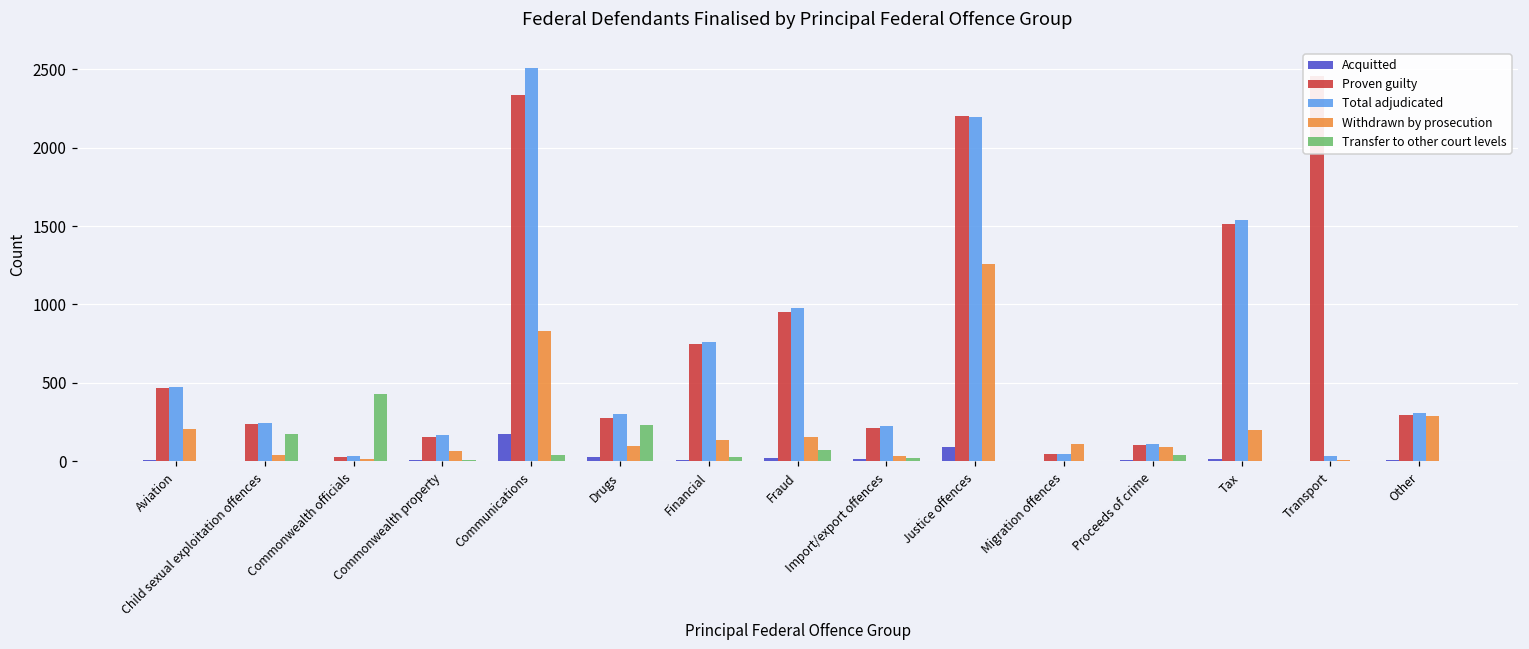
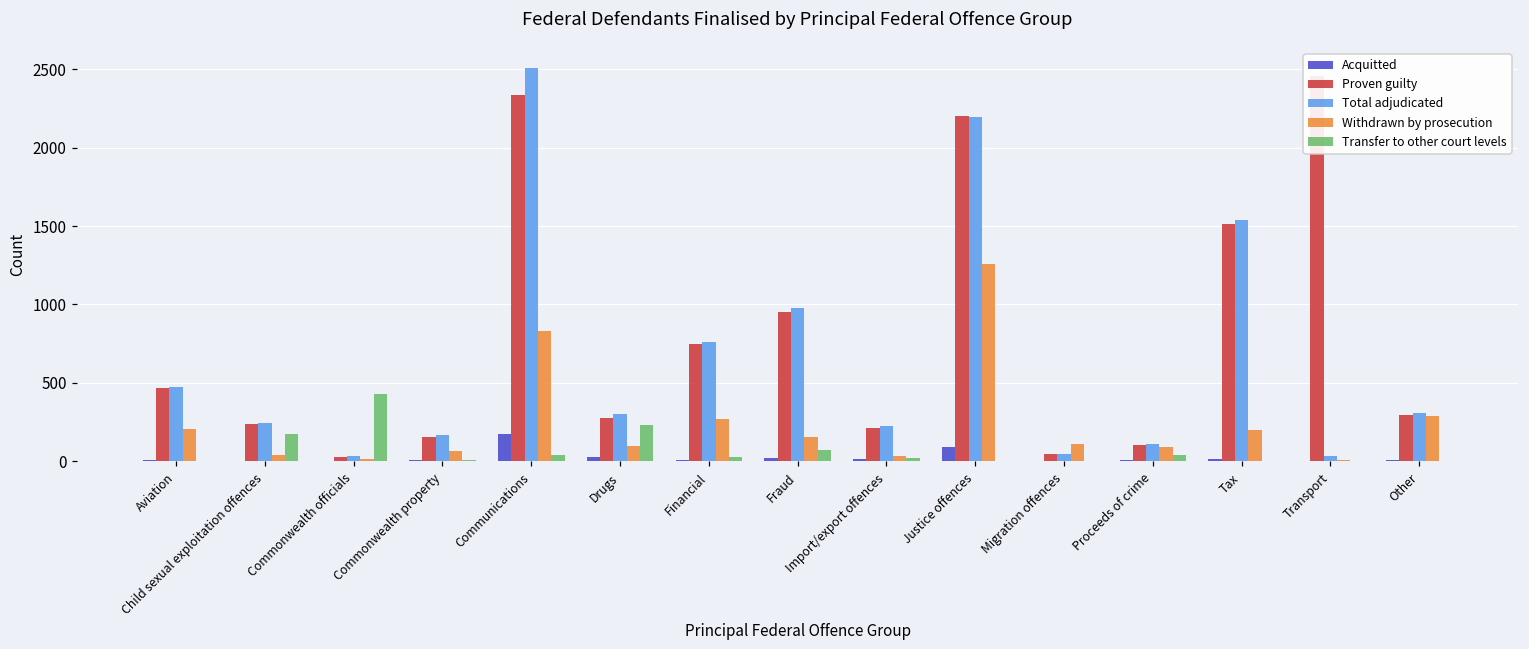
  {
    "Acquitted": {
      "Communications": 170,
      "Drugs": 30,
      "Fraud": 20,
      "Justice offences": 90,
      "Migration offences": 0,
      "Transport": 0
    },
    "Proven guilty": {
      "Aviation": 470,
      "Child sexual exploitation offences": 240,
      "Commonwealth officials": 30,
      "Commonwealth property": 160,
      "Communications": 2340,
      "Drugs": 270,
      "Financial": 750,
      "Fraud": 950,
      "Import/export offences": 220,
      "Justice offences": 2200,
      "Migration offences": 50,
      "Proceeds of crime": 110,
      "Tax": 1520,
      "Other": 300
    },
    "Total adjudicated": {
      "Aviation": 480,
      "Child sexual exploitation offences": 240,
      "Commonwealth officials": 40,
      "Commonwealth property": 170,
      "Communications": 2510,
      "Drugs": 300,
      "Financial": 760,
      "Fraud": 980,
      "Import/export offences": 230,
      "Justice offences": 2200,
      "Migration offences": 50,
      "Proceeds of crime": 110,
      "Tax": 1540,
      "Transport": 30,
      "Other": 310
    },
    "Withdrawn by prosecution": {
      "Aviation": 210,
      "Child sexual exploitation offences": 40,
      "Commonwealth property": 70,
      "Communications": 830,
      "Drugs": 100,
-     "Financial": 140,
+     "Financial": 270,
      "Fraud": 150,
      "Import/export offences": 30,
      "Justice offences": 1260,
      "Migration offences": 110,
      "Proceeds of crime": 90,
      "Tax": 200,
      "Other": 290
    },
    "Transfer to other court levels": {
      "Aviation": 0,
      "Child sexual exploitation offences": 180,
      "Commonwealth officials": 430,
      "Communications": 40,
      "Drugs": 230,
      "Financial": 30,
      "Fraud": 70,
      "Import/export offences": 20,
      "Proceeds of crime": 40,
      "Transport": 0
    }
  }
